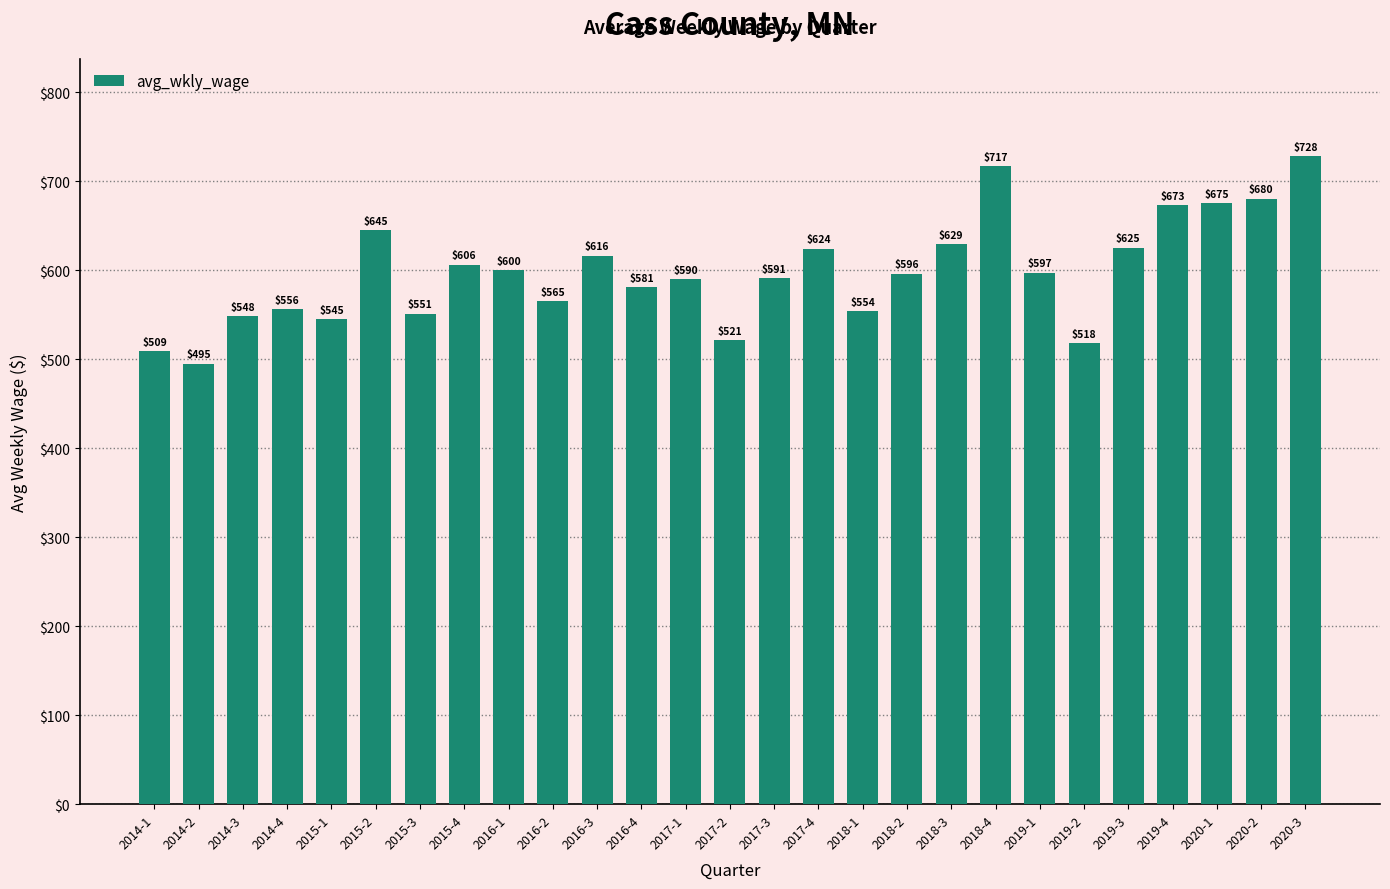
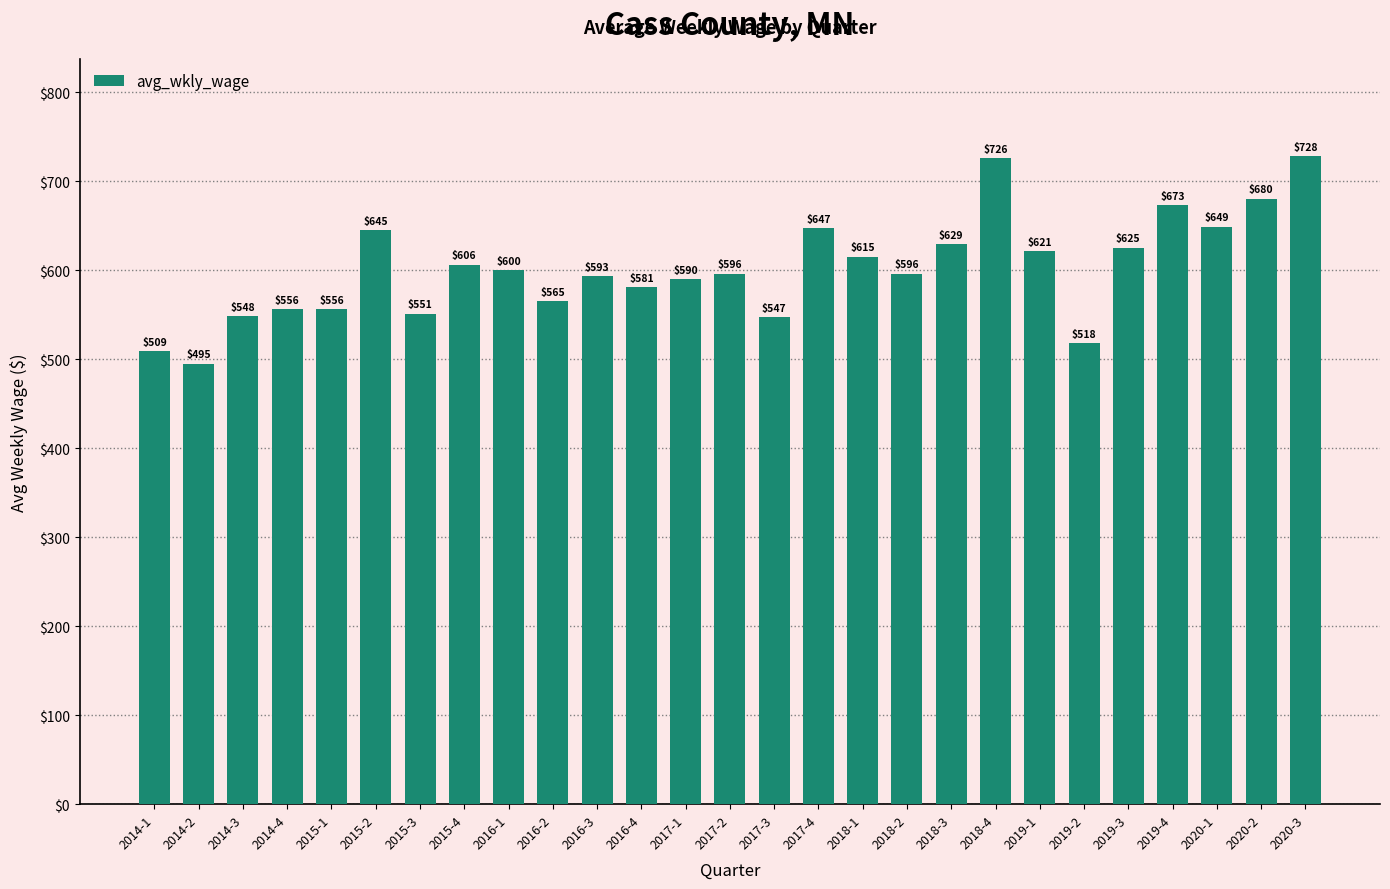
  {
    "2014-1": "$509",
    "2014-2": "$495",
    "2014-3": "$548",
    "2014-4": "$556",
-   "2015-1": "$545",
+   "2015-1": "$556",
    "2015-2": "$645",
    "2015-3": "$551",
    "2015-4": "$606",
    "2016-1": "$600",
    "2016-2": "$565",
-   "2016-3": "$616",
+   "2016-3": "$593",
    "2016-4": "$581",
    "2017-1": "$590",
-   "2017-2": "$521",
-   "2017-3": "$591",
-   "2017-4": "$624",
-   "2018-1": "$554",
+   "2017-2": "$596",
+   "2017-3": "$547",
+   "2017-4": "$647",
+   "2018-1": "$615",
    "2018-2": "$596",
    "2018-3": "$629",
-   "2018-4": "$717",
-   "2019-1": "$597",
+   "2018-4": "$726",
+   "2019-1": "$621",
    "2019-2": "$518",
    "2019-3": "$625",
    "2019-4": "$673",
-   "2020-1": "$675",
+   "2020-1": "$649",
    "2020-2": "$680",
    "2020-3": "$728"
  }
